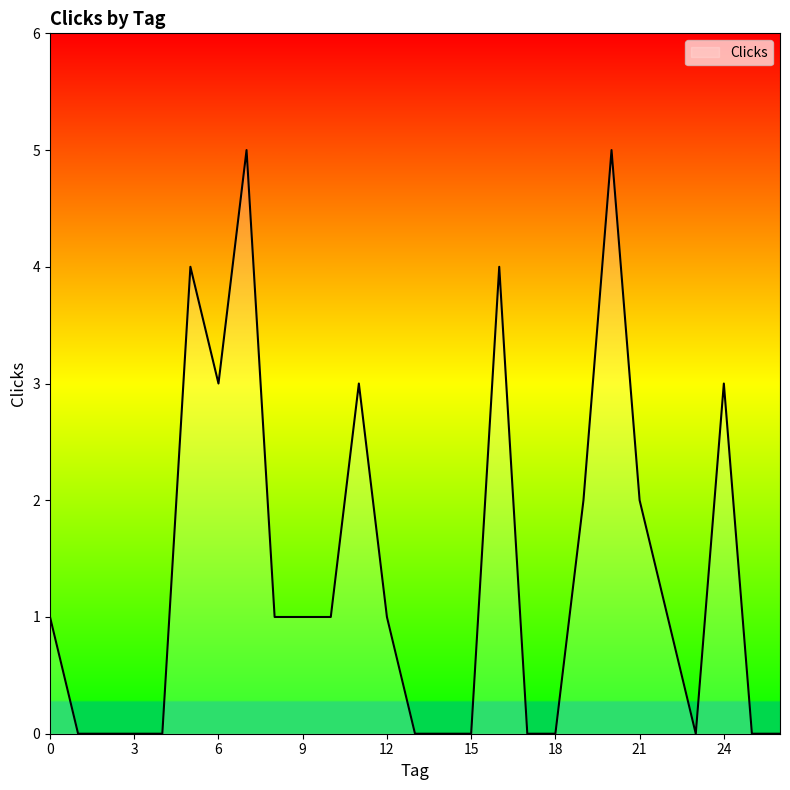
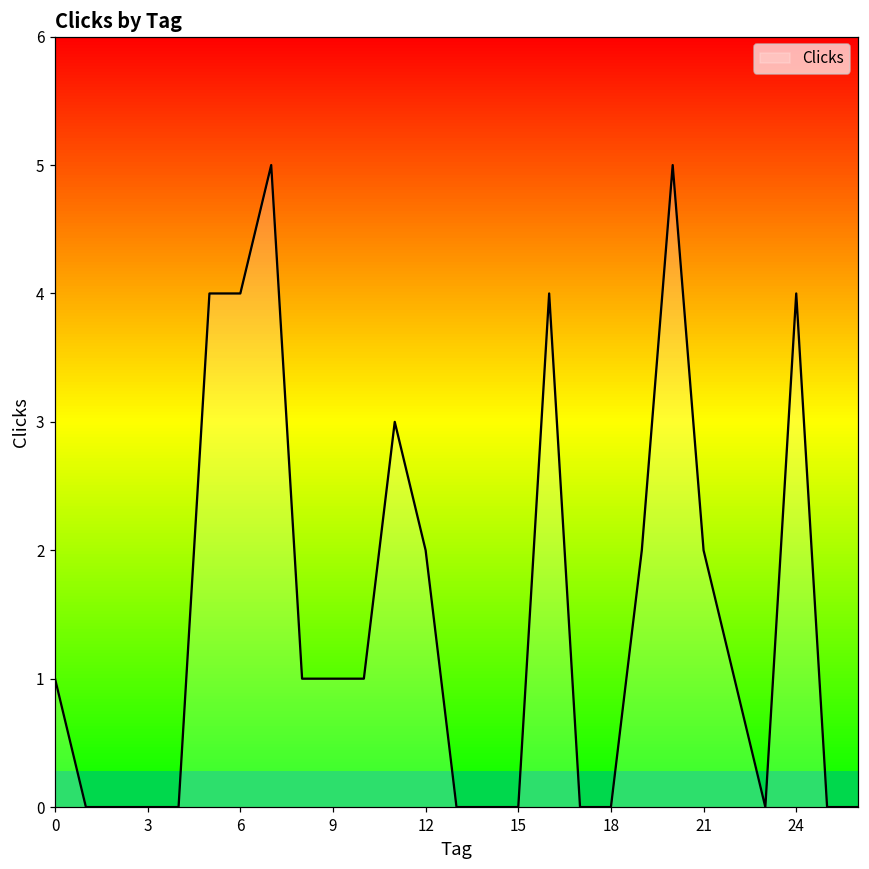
  {
    "0": 1,
    "3": 0,
-   "6": 3,
+   "6": 4,
    "9": 1,
-   "12": 1,
+   "12": 2,
    "15": 0,
    "18": 0,
    "21": 2,
-   "24": 3
+   "24": 4
  }
